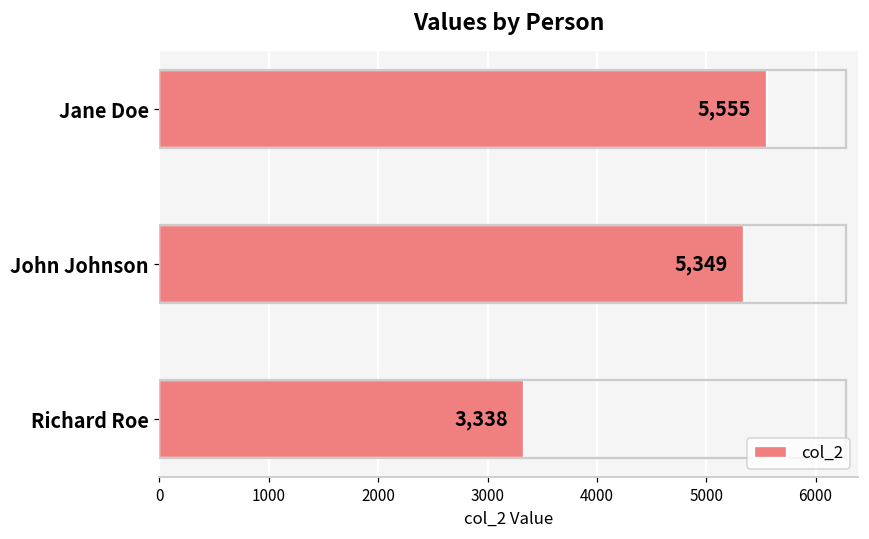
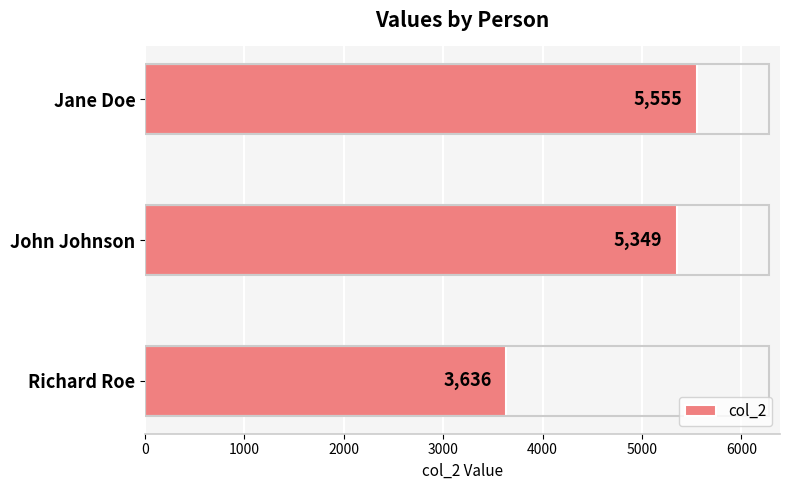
  {
    "Jane Doe": "5,555",
    "John Johnson": "5,349",
-   "Richard Roe": "3,338"
+   "Richard Roe": "3,636"
  }
